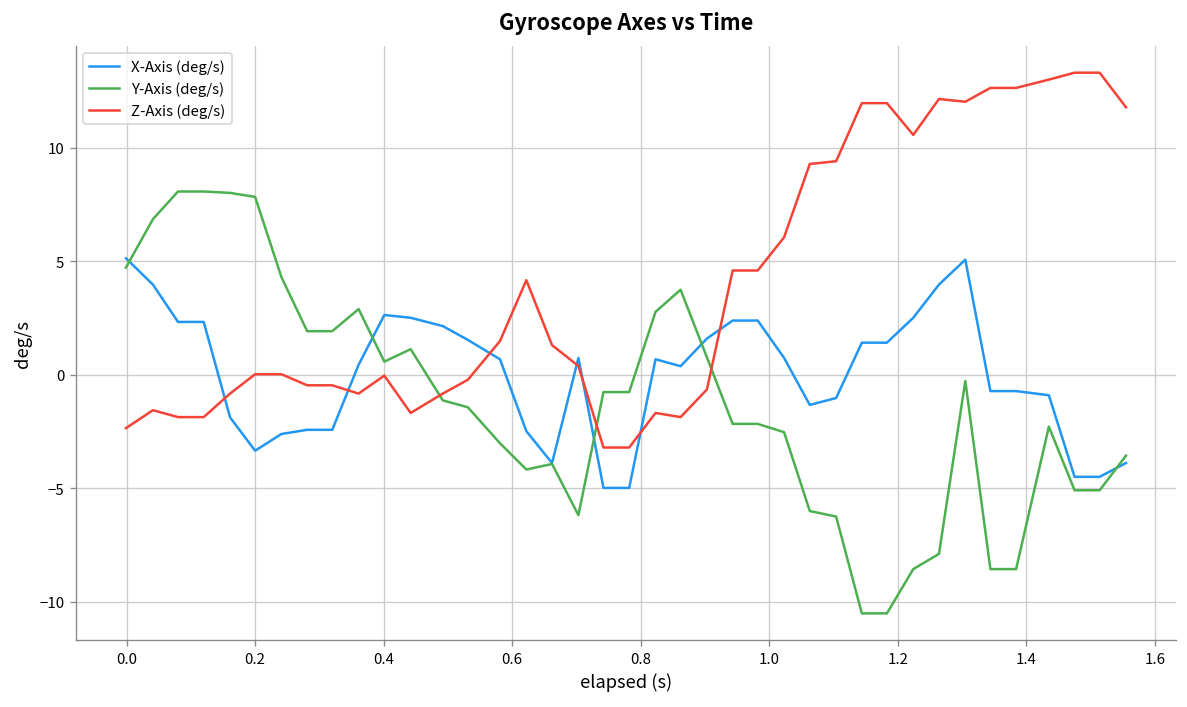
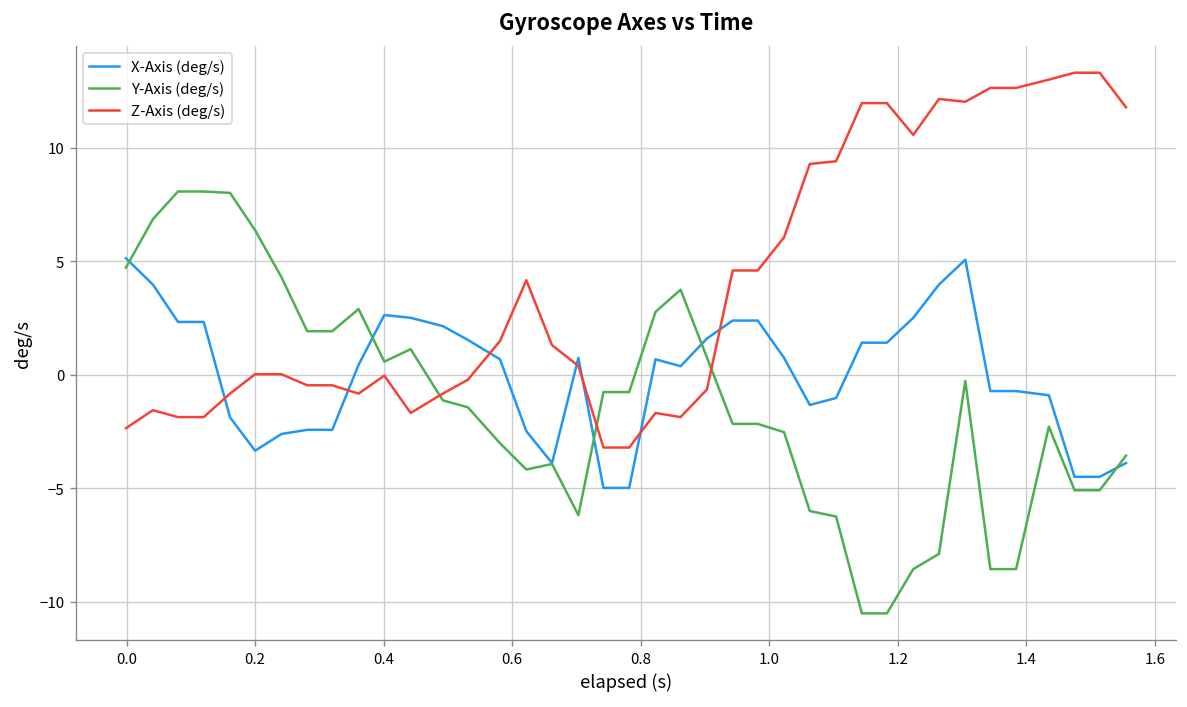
  {
    "X-Axis (deg/s)": {
      "0.2": -3.3
    },
    "Y-Axis (deg/s)": {
-     "0.2": 7.8
+     "0.2": 6.4
    },
    "Z-Axis (deg/s)": {
      "0.2": 0.0
    }
  }
